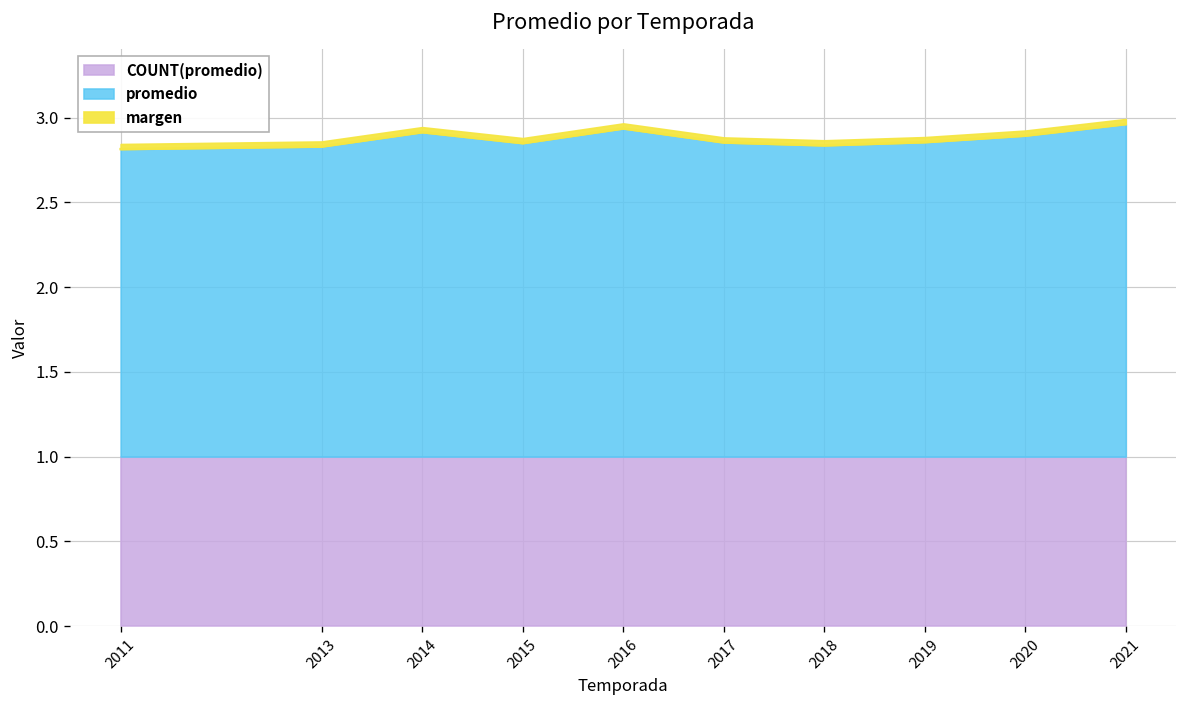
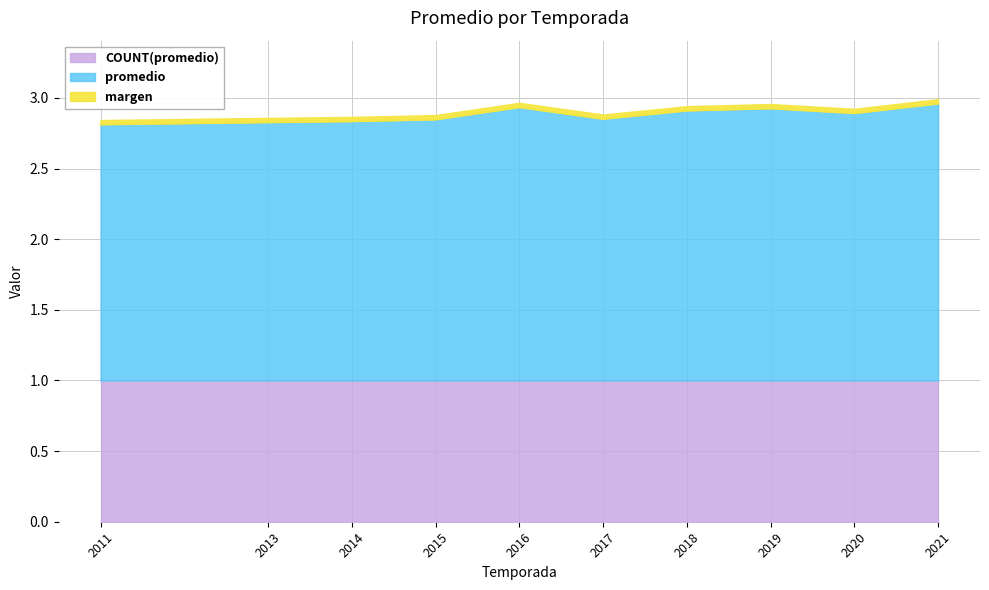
  {
    "promedio": {
      "2011": 2.81,
      "2013": 2.83,
-     "2014": 2.91,
+     "2014": 2.84,
      "2015": 2.85,
      "2016": 2.94,
      "2017": 2.85,
-     "2018": 2.84,
-     "2019": 2.85,
+     "2018": 2.91,
+     "2019": 2.93,
      "2020": 2.89,
      "2021": 2.96
    },
    "COUNT(promedio)": {
      "2011": 1.00,
      "2013": 1.00,
      "2014": 1.00,
      "2015": 1.00,
      "2016": 1.00,
      "2017": 1.00,
      "2018": 1.00,
      "2019": 1.00,
      "2020": 1.00,
      "2021": 1.00
    },
    "margen": {
      "2011": 0.03,
      "2013": 0.03,
      "2014": 0.03,
      "2015": 0.03,
      "2016": 0.03,
      "2017": 0.03,
      "2018": 0.03,
      "2019": 0.03,
      "2020": 0.03,
      "2021": 0.03
    }
  }
